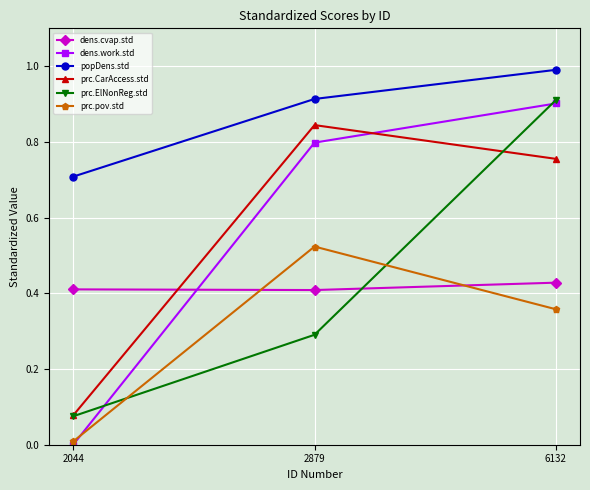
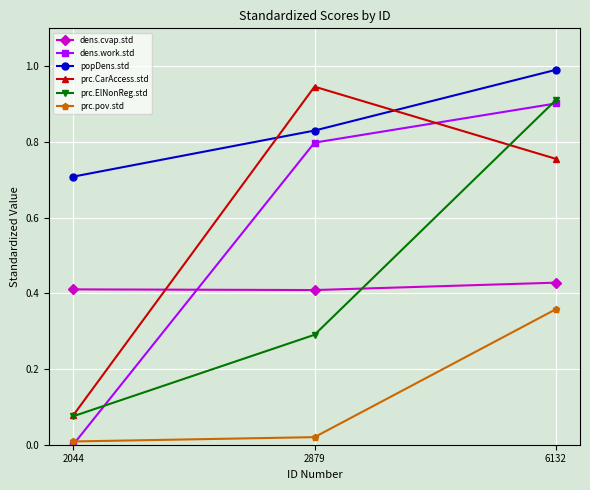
  {
    "dens.cvap.std": {
      "2044": 0.41,
      "2879": 0.41,
      "6132": 0.43
    },
    "dens.work.std": {
      "2044": 0.00,
      "2879": 0.80,
      "6132": 0.90
    },
    "popDens.std": {
      "2044": 0.71,
-     "2879": 0.91,
+     "2879": 0.83,
      "6132": 0.99
    },
    "prc.CarAccess.std": {
-     "2879": 0.84,
+     "2879": 0.95,
      "6132": 0.76
    },
    "prc.ElNonReg.std": {
      "2879": 0.29,
      "6132": 0.91
    },
    "prc.pov.std": {
      "2044": 0.01,
-     "2879": 0.52,
+     "2879": 0.02,
      "6132": 0.36
    }
  }
